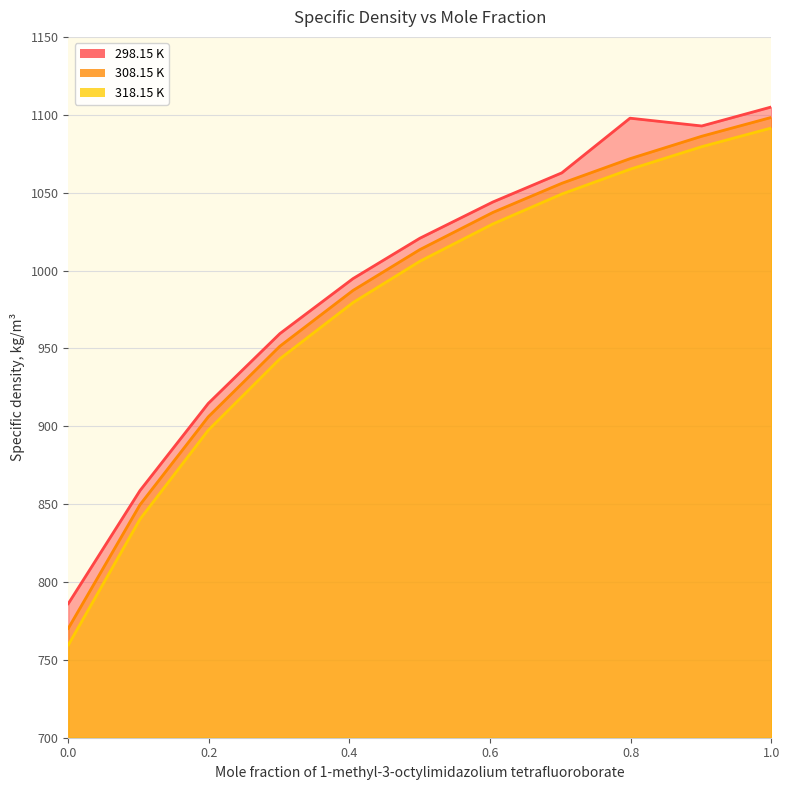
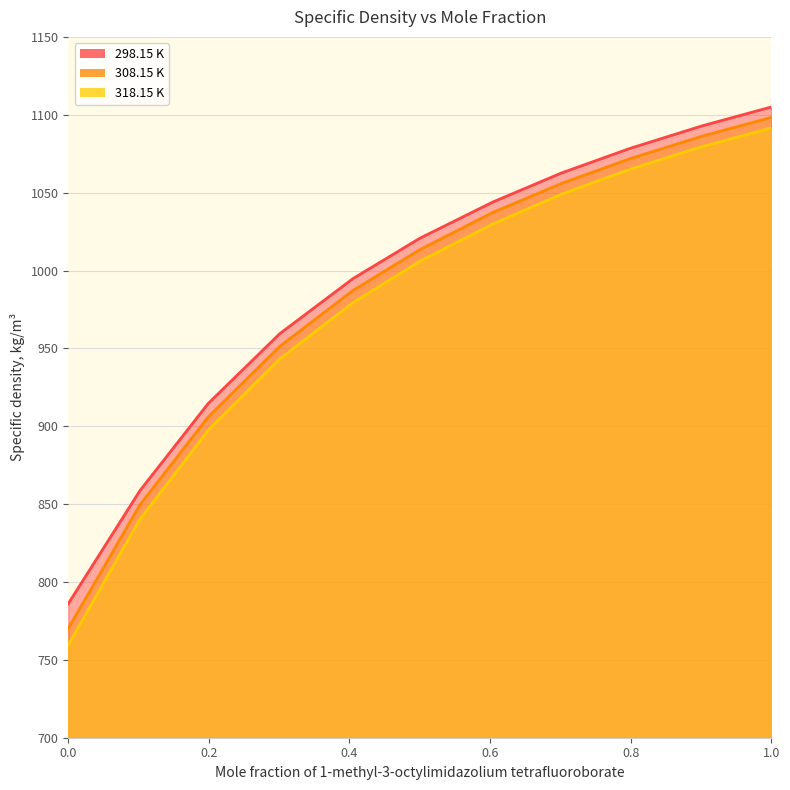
  {
    "298.15 K": {
      "0.0": 786,
      "0.2": 915,
-     "0.8": 1098,
+     "0.8": 1078,
      "1.0": 1105
    }
  }
